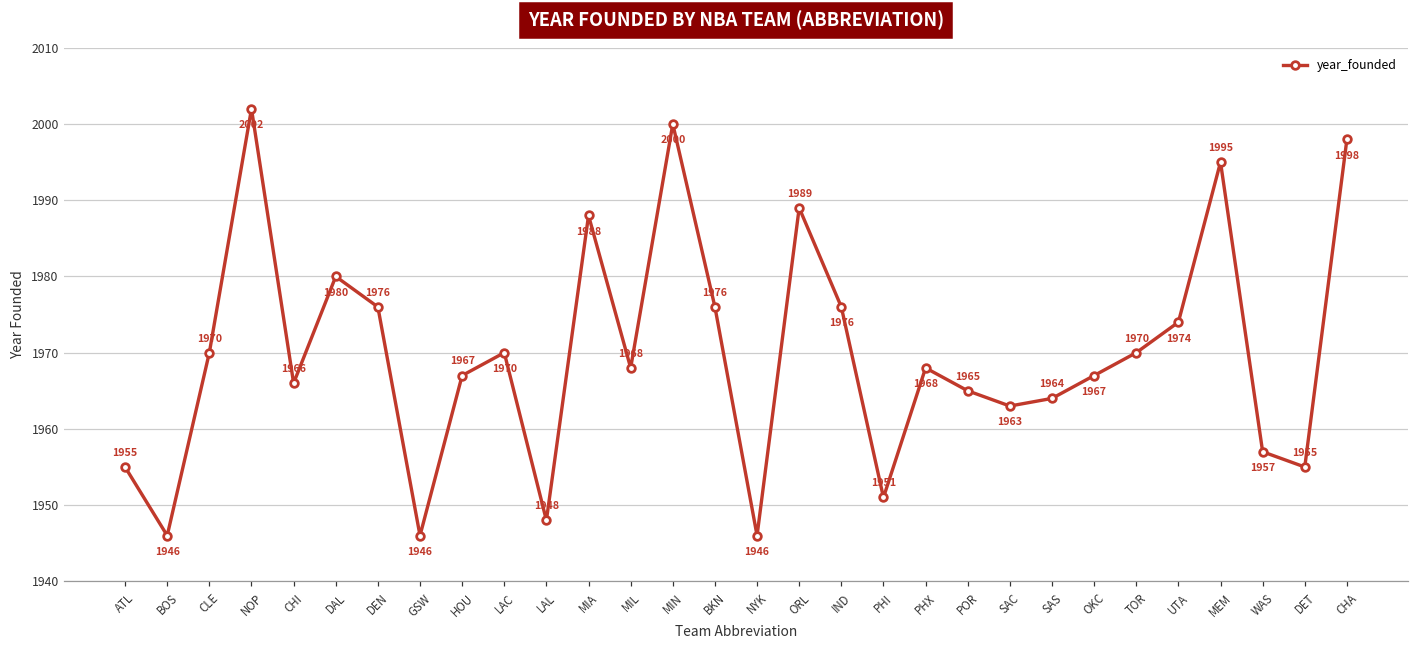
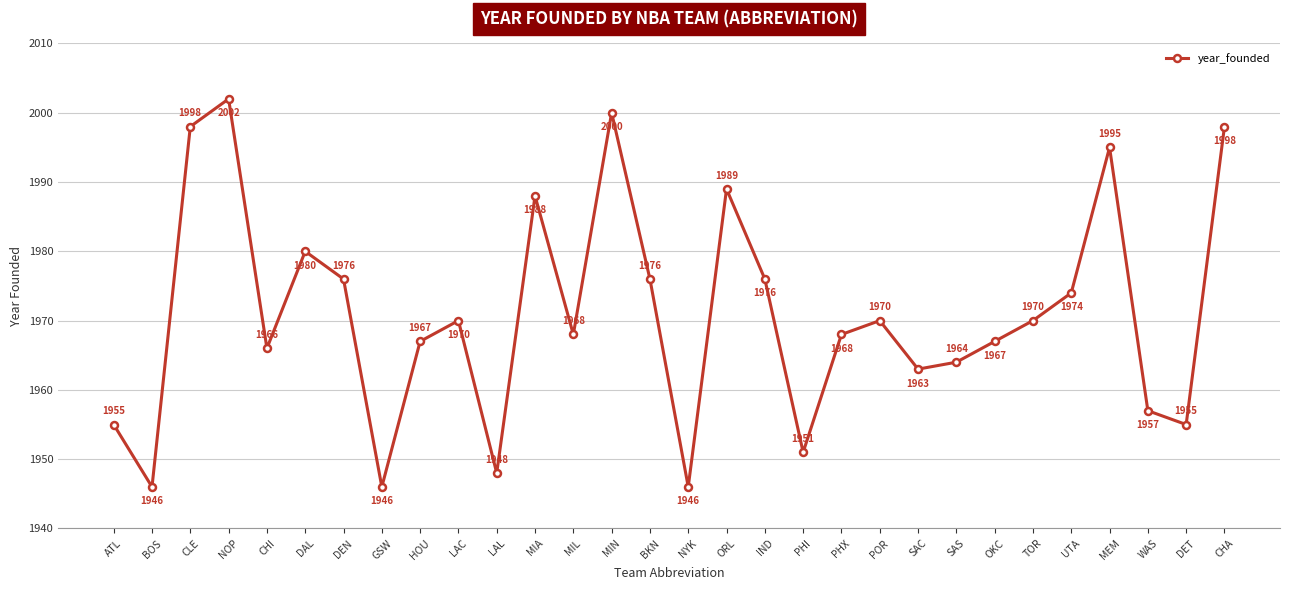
  {
    "ATL": 1955,
    "BOS": 1946,
-   "CLE": 1970,
+   "CLE": 1998,
    "NOP": 2002,
    "CHI": 1966,
    "DAL": 1980,
    "DEN": 1976,
    "GSW": 1946,
    "HOU": 1967,
    "LAC": 1970,
    "LAL": 1948,
    "MIA": 1988,
    "MIL": 1968,
    "MIN": 2000,
    "BKN": 1976,
    "NYK": 1946,
    "ORL": 1989,
    "IND": 1976,
    "PHI": 1951,
    "PHX": 1968,
-   "POR": 1965,
+   "POR": 1970,
    "SAC": 1963,
    "SAS": 1964,
    "OKC": 1967,
    "TOR": 1970,
    "UTA": 1974,
    "MEM": 1995,
    "WAS": 1957,
    "DET": 1955,
    "CHA": 1998
  }
